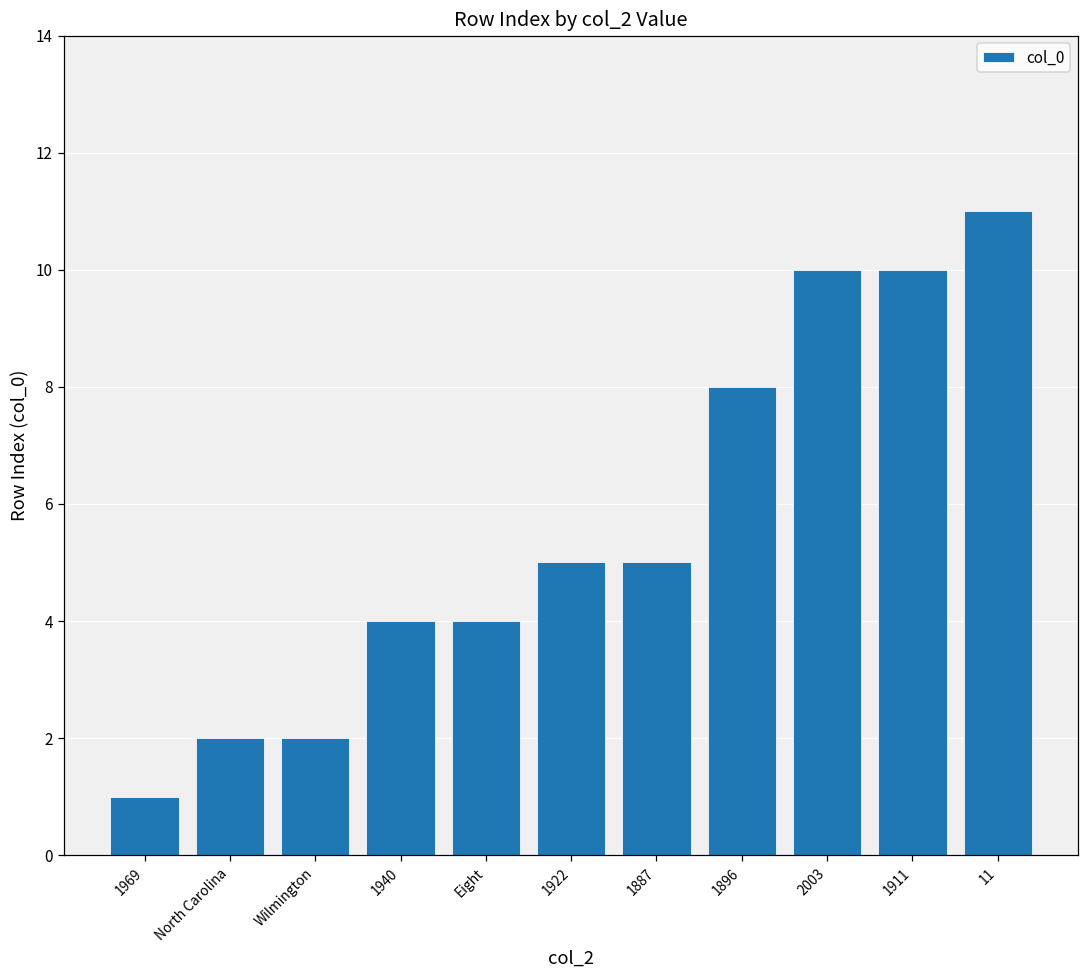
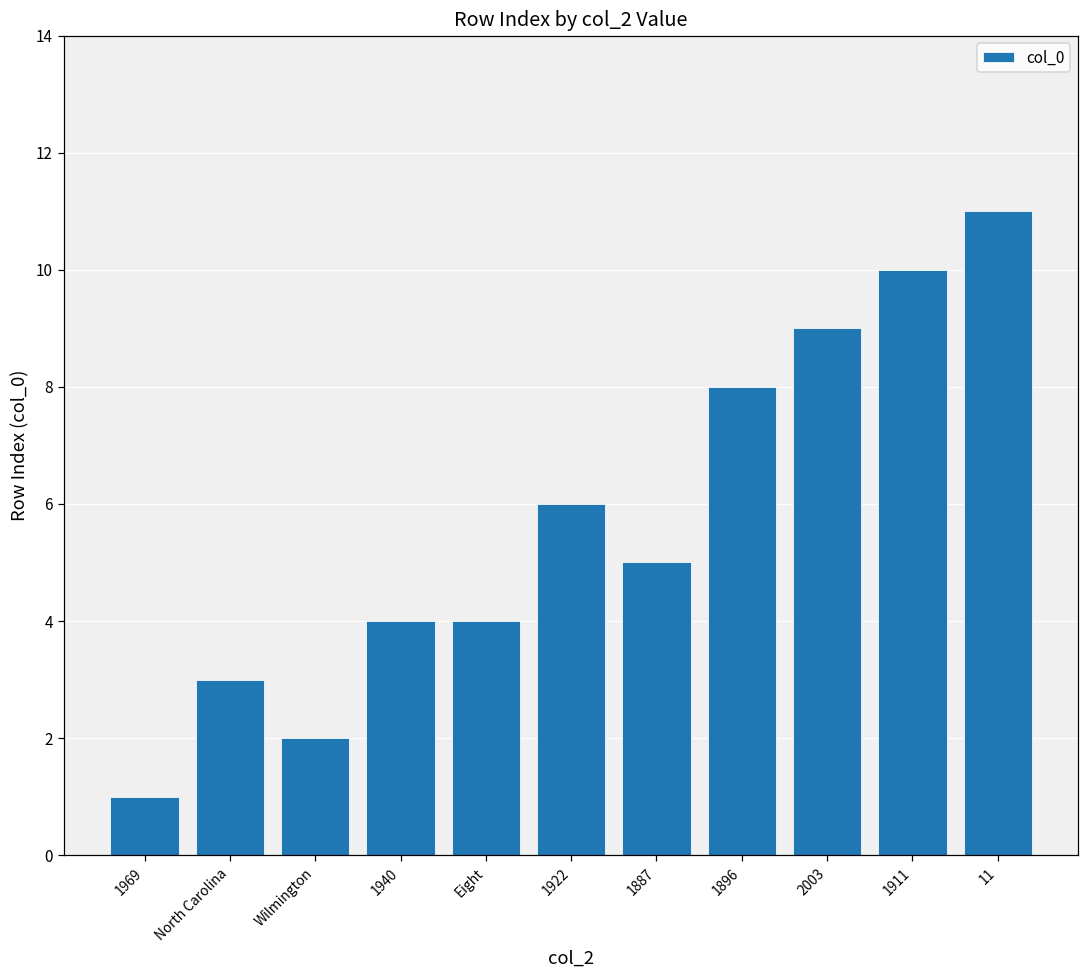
  {
    "1969": 1,
-   "North Carolina": 2,
+   "North Carolina": 3,
    "Wilmington": 2,
    "1940": 4,
    "Eight": 4,
-   "1922": 5,
+   "1922": 6,
    "1887": 5,
    "1896": 8,
-   "2003": 10,
+   "2003": 9,
    "1911": 10,
    "11": 11
  }
